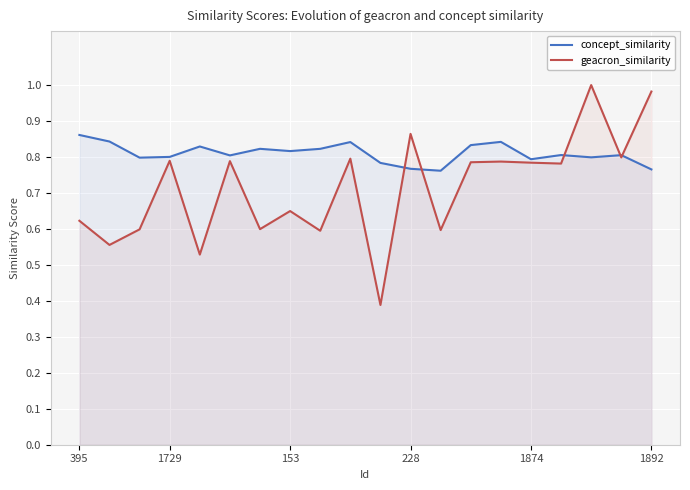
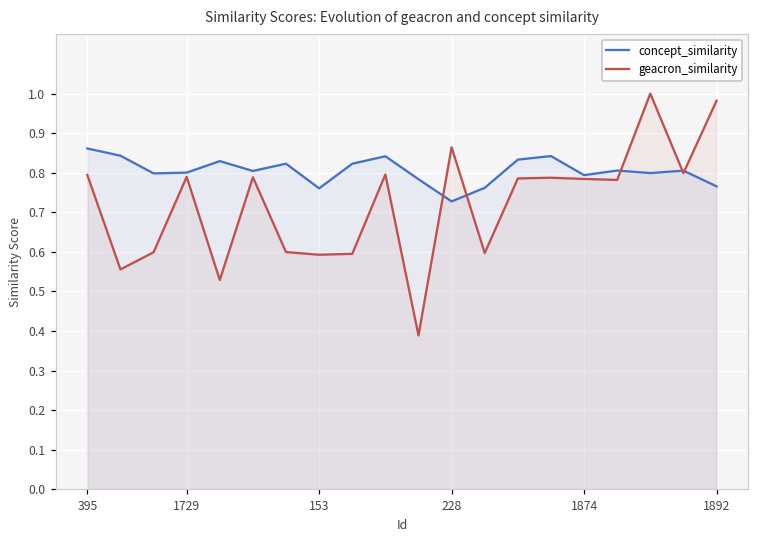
  {
    "concept_similarity": {
      "395": 0.86,
      "1729": 0.80,
-     "153": 0.82,
-     "228": 0.77,
+     "153": 0.76,
+     "228": 0.73,
      "1874": 0.79,
      "1892": 0.77
    },
    "geacron_similarity": {
-     "395": 0.62,
+     "395": 0.79,
      "1729": 0.79,
-     "153": 0.65,
+     "153": 0.59,
      "228": 0.86,
      "1874": 0.78,
      "1892": 0.98
    }
  }
